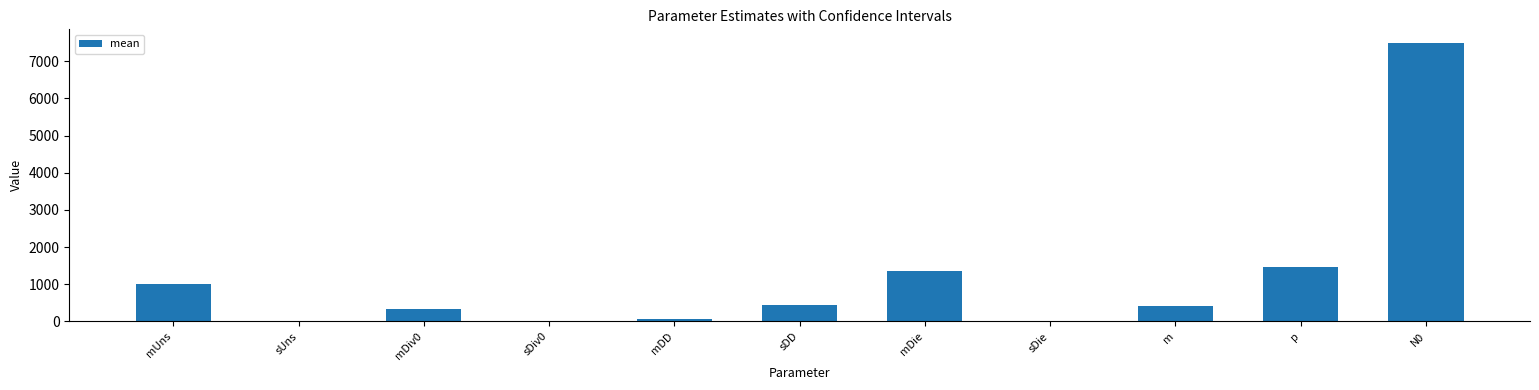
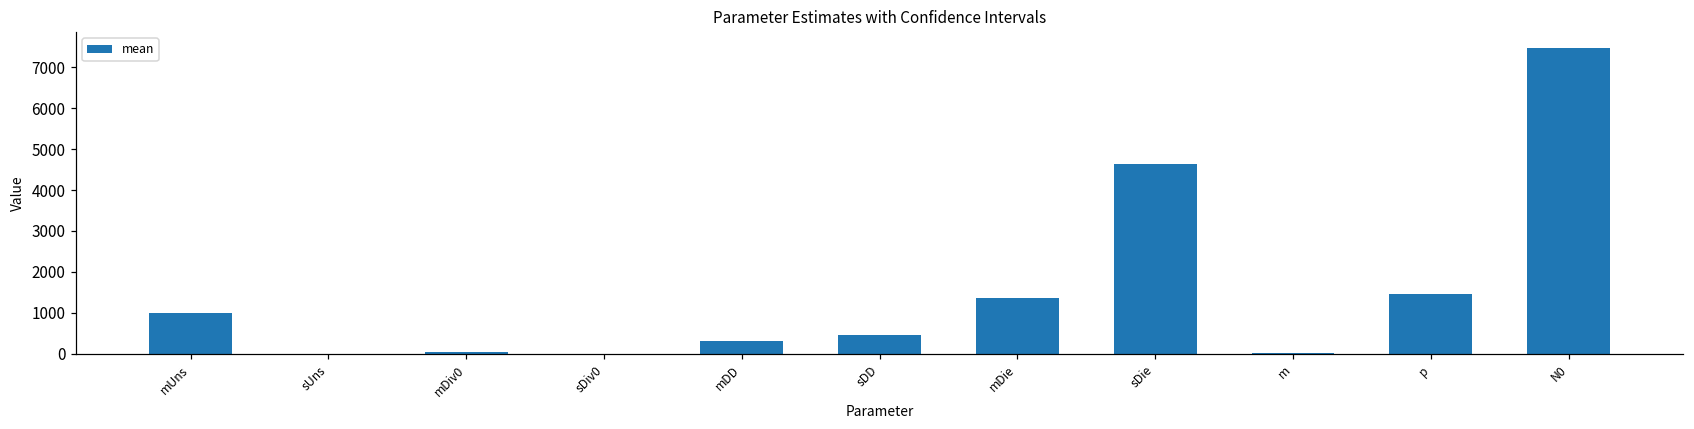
  {
    "mUns": 1000,
-   "mDiv0": 300,
-   "mDD": 100,
+   "mDiv0": 0,
+   "mDD": 300,
    "sDD": 400,
    "mDie": 1400,
-   "sDie": 0,
-   "m": 400,
+   "sDie": 4600,
+   "m": 0,
    "p": 1500,
    "N0": 7500
  }
